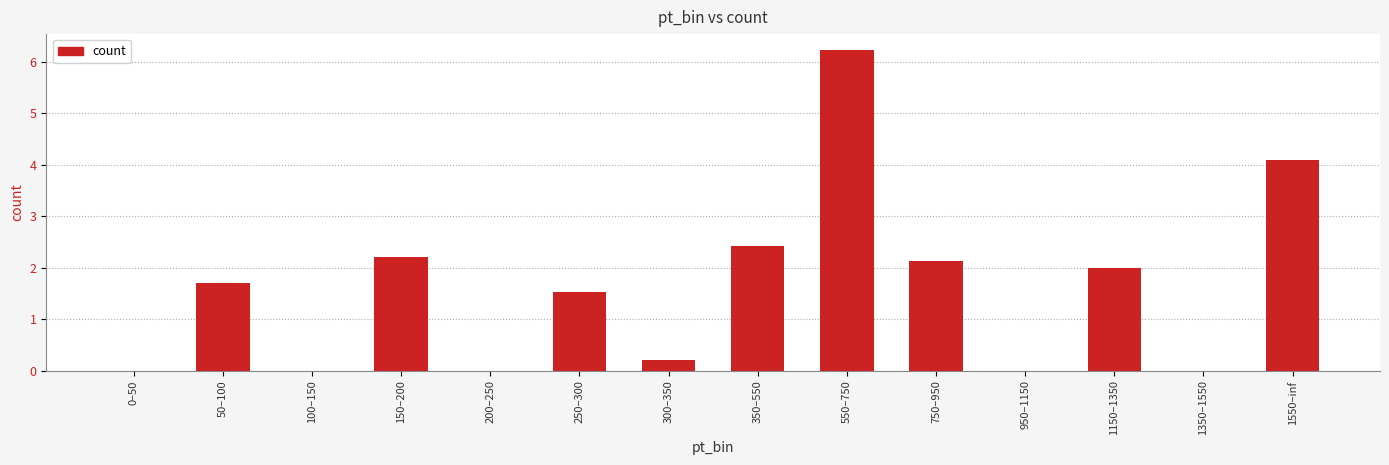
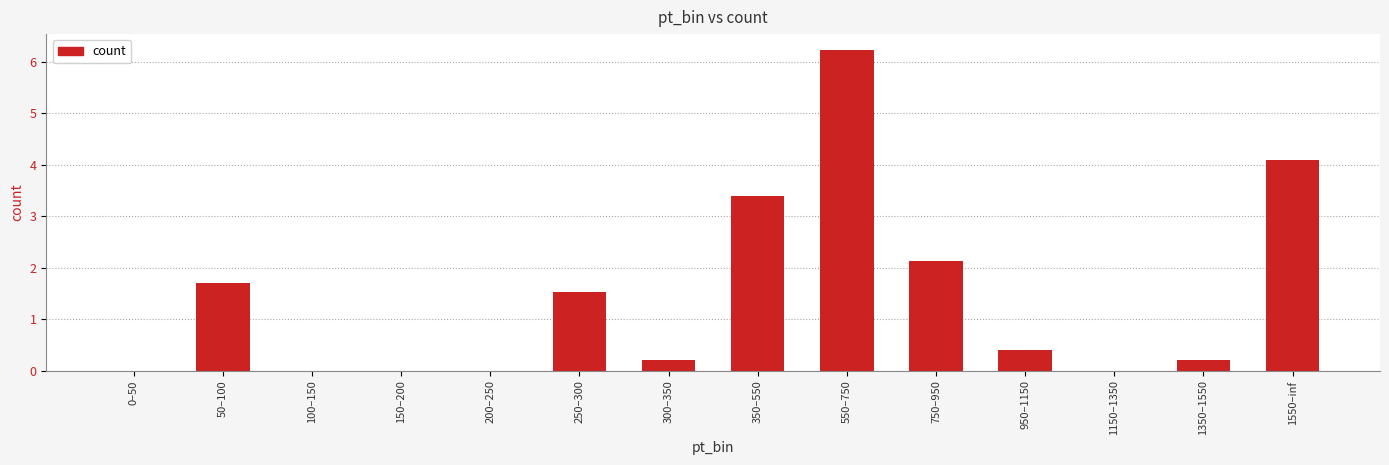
  {
    "0–50": 0.0,
    "50–100": 1.7,
    "100–150": 0.0,
-   "150–200": 2.2,
+   "150–200": 0.0,
    "200–250": 0.0,
    "250–300": 1.5,
    "300–350": 0.2,
-   "350–550": 2.4,
+   "350–550": 3.4,
    "550–750": 6.2,
    "750–950": 2.1,
-   "950–1150": 0.0,
-   "1150–1350": 2,
-   "1350–1550": 0.0,
+   "950–1150": 0.4,
+   "1150–1350": 0,
+   "1350–1550": 0.2,
    "1550–inf": 4.1
  }
